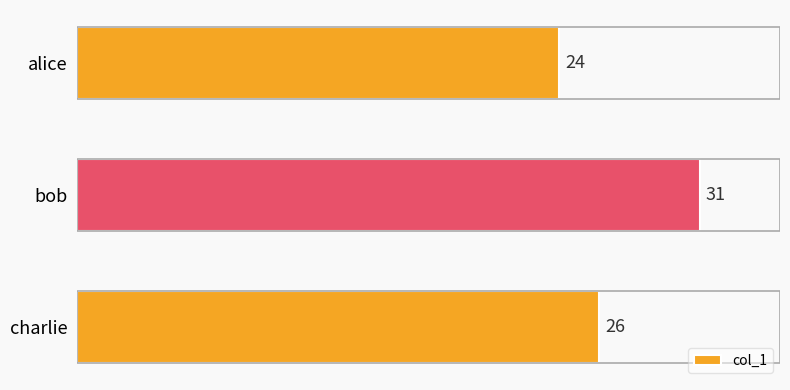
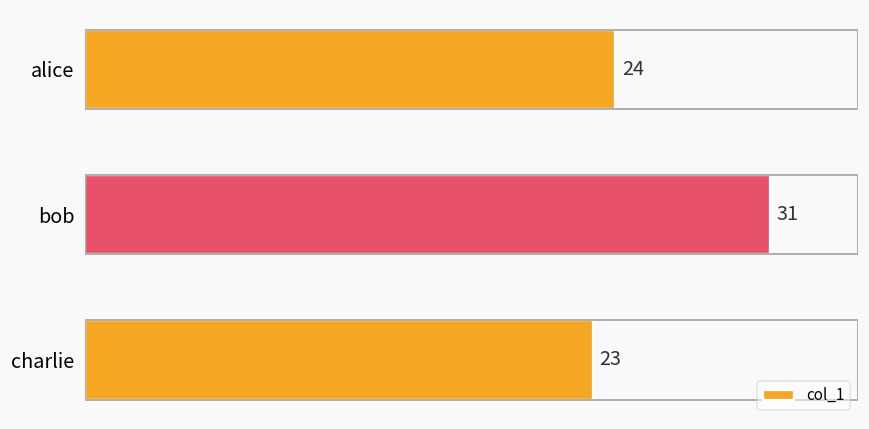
  {
    "alice": 24,
    "bob": 31,
-   "charlie": 26
+   "charlie": 23
  }
